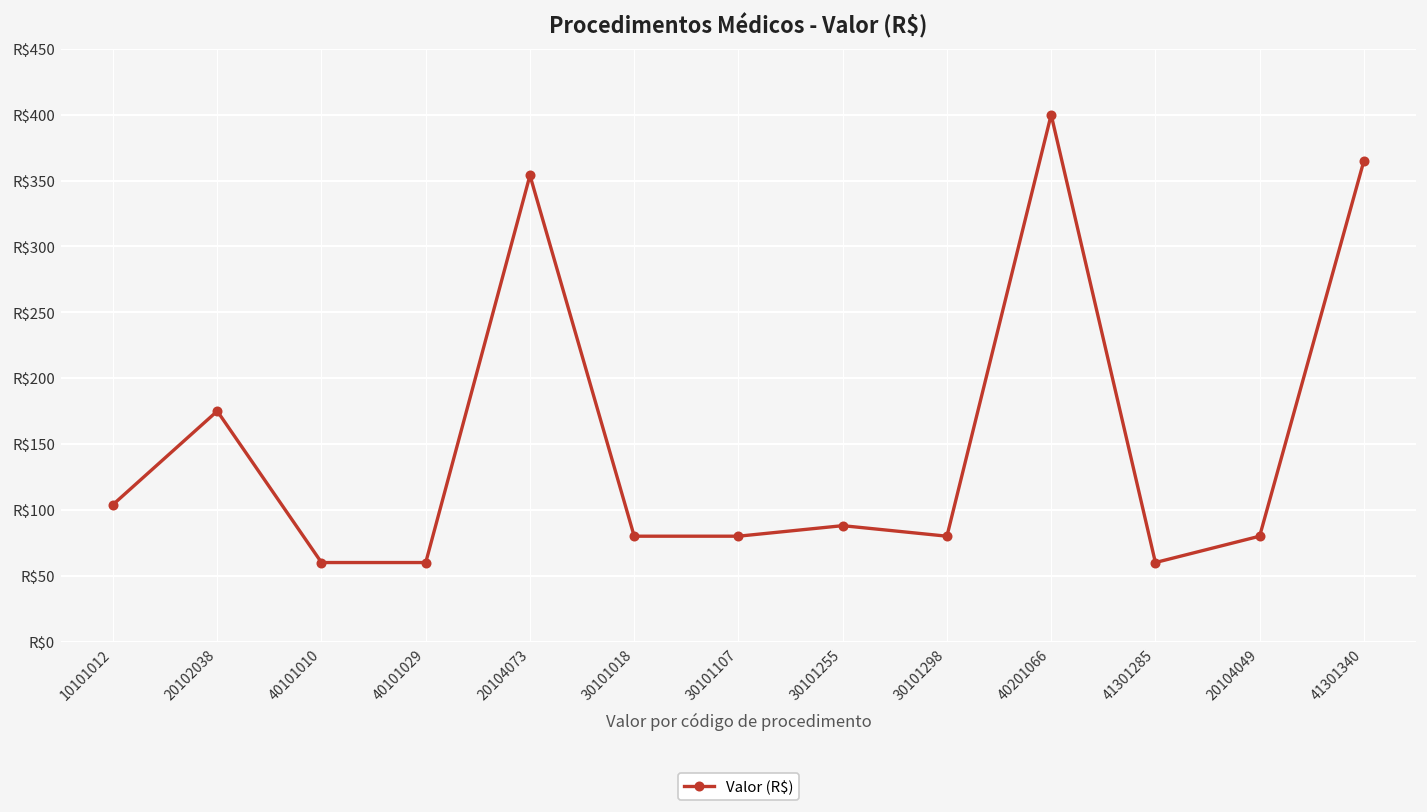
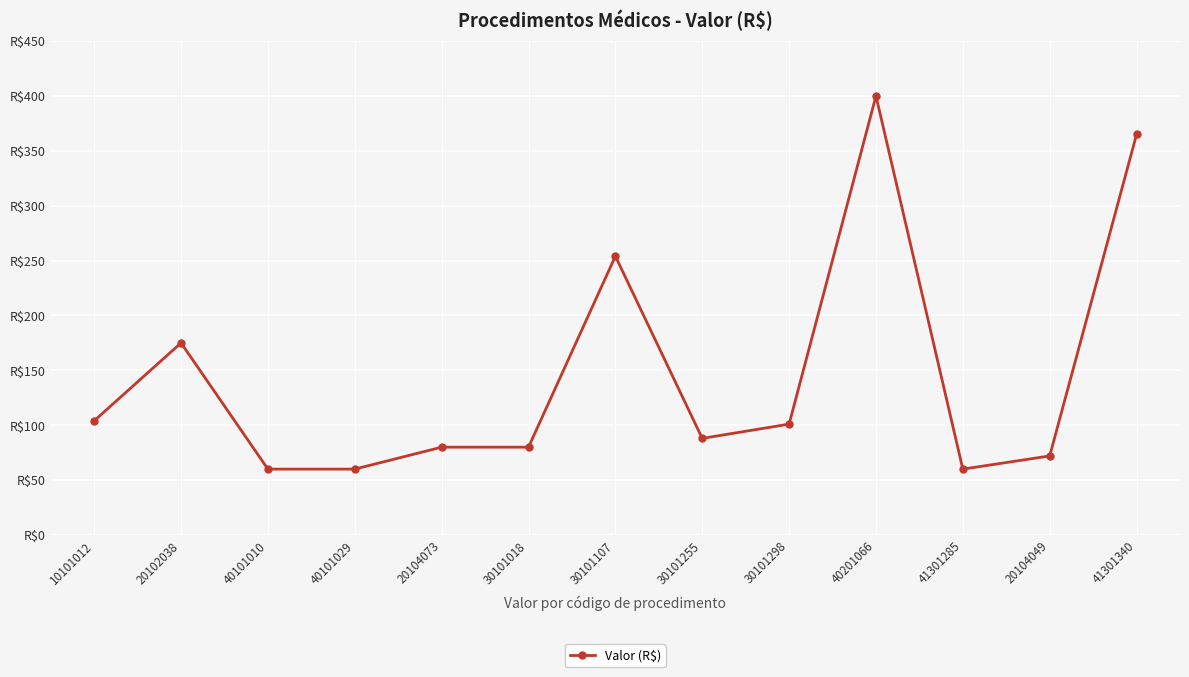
  {
    "10101012": "R$104",
    "20102038": "R$175",
    "40101010": "R$60",
    "40101029": "R$60",
-   "20104073": "R$354",
+   "20104073": "R$80",
    "30101018": "R$80",
-   "30101107": "R$80",
+   "30101107": "R$254",
    "30101255": "R$88",
-   "30101298": "R$80",
+   "30101298": "R$101",
    "40201066": "R$400",
    "41301285": "R$60",
-   "20104049": "R$80",
+   "20104049": "R$72",
    "41301340": "R$365"
  }
